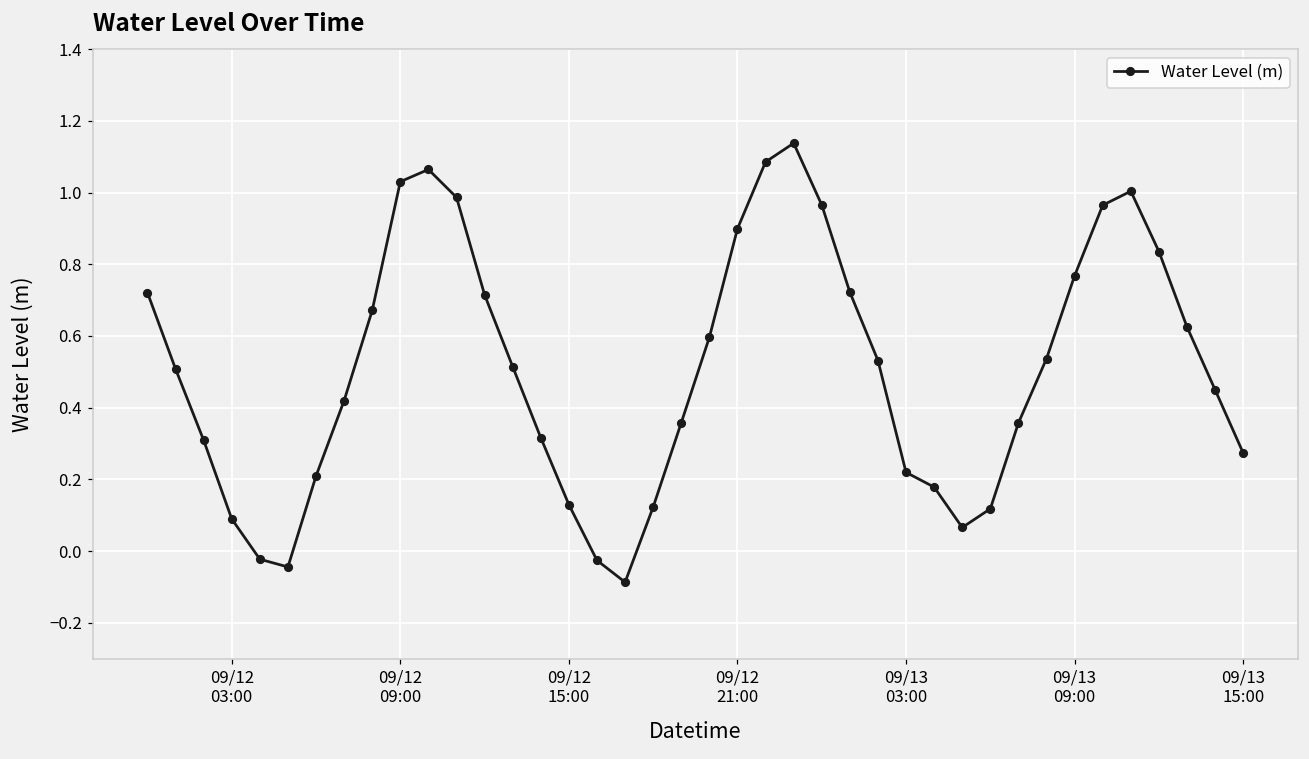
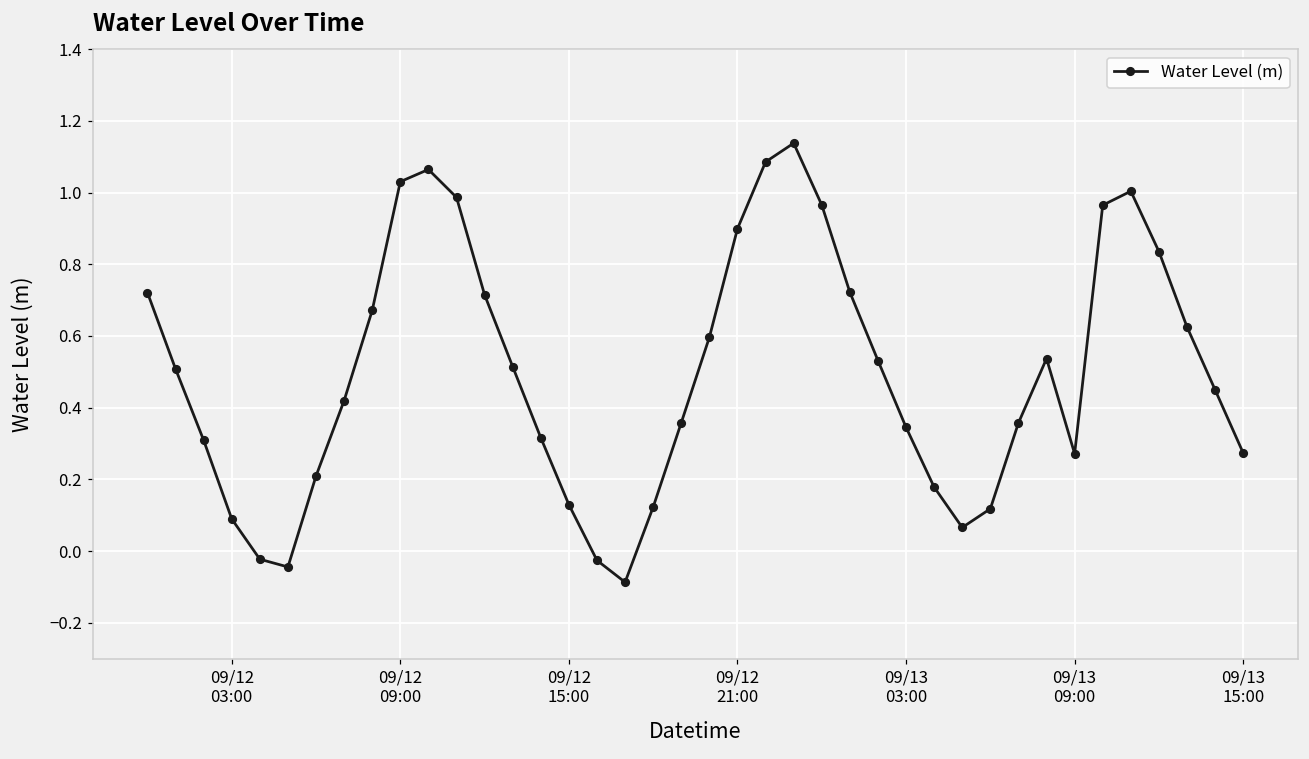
  {
    "09/12 03:00": 0.09,
    "09/12 09:00": 1.03,
    "09/12 15:00": 0.13,
    "09/12 21:00": 0.90,
-   "09/13 03:00": 0.22,
-   "09/13 09:00": 0.77,
+   "09/13 03:00": 0.35,
+   "09/13 09:00": 0.27,
    "09/13 15:00": 0.27
  }
